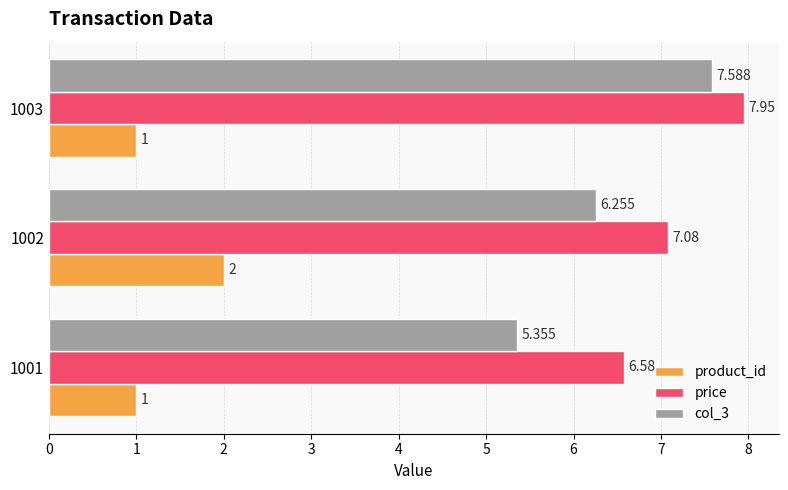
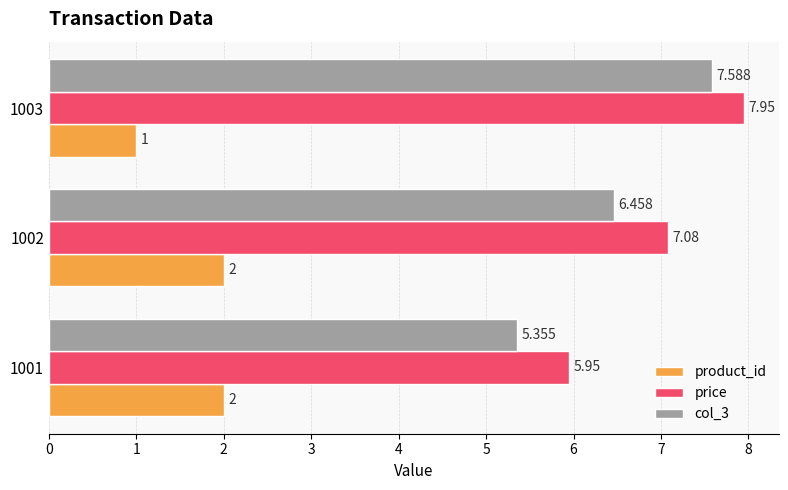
  {
    "product_id": {
      "1003": 1,
      "1002": 2,
-     "1001": 1
+     "1001": 2
    },
    "price": {
      "1003": 7.95,
      "1002": 7.08,
-     "1001": 6.58
+     "1001": 5.95
    },
    "col_3": {
      "1003": 7.588,
-     "1002": 6.255,
+     "1002": 6.458,
      "1001": 5.355
    }
  }
